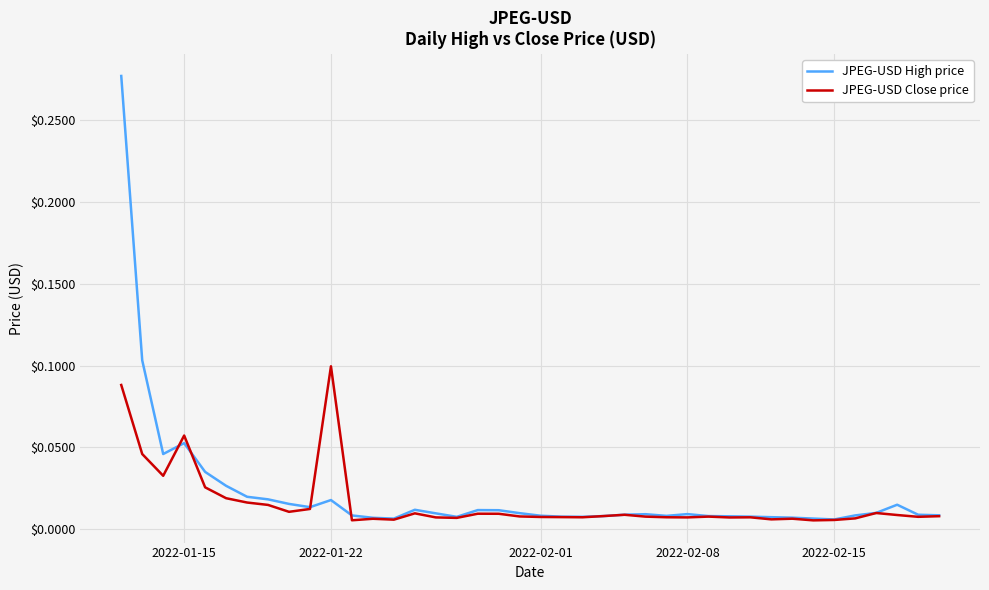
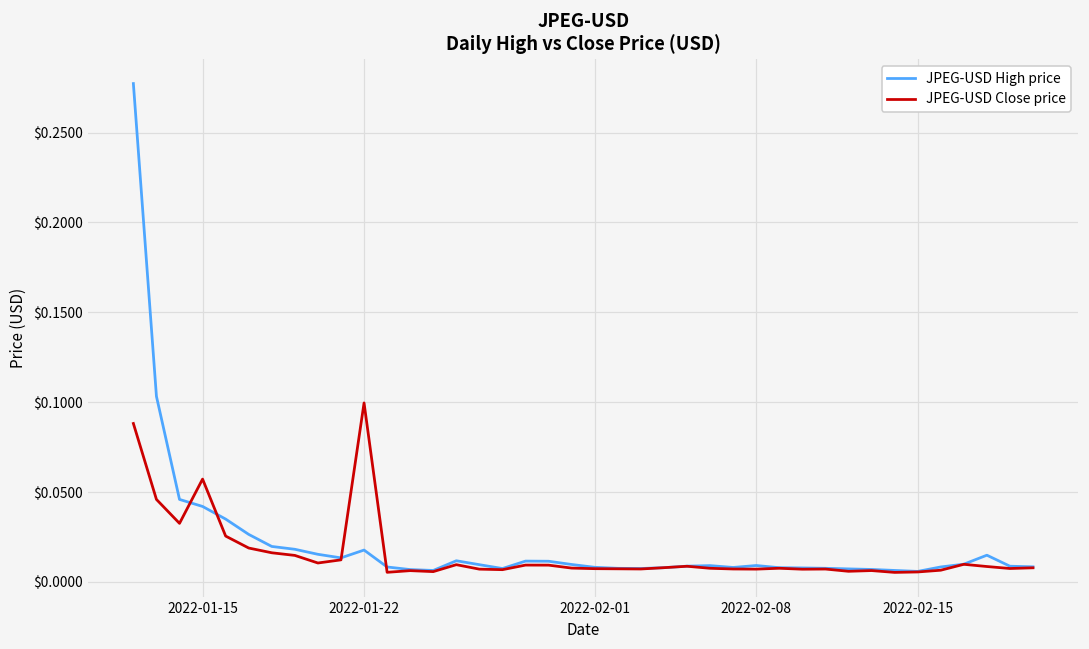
  {
    "JPEG-USD High price": {
-     "2022-01-15": "$0.053",
+     "2022-01-15": "$0.042",
      "2022-01-22": "$0.018",
      "2022-02-08": "$0.009"
    },
    "JPEG-USD Close price": {
      "2022-01-15": "$0.057",
      "2022-01-22": "$0.100",
      "2022-02-08": "$0.007"
    }
  }
